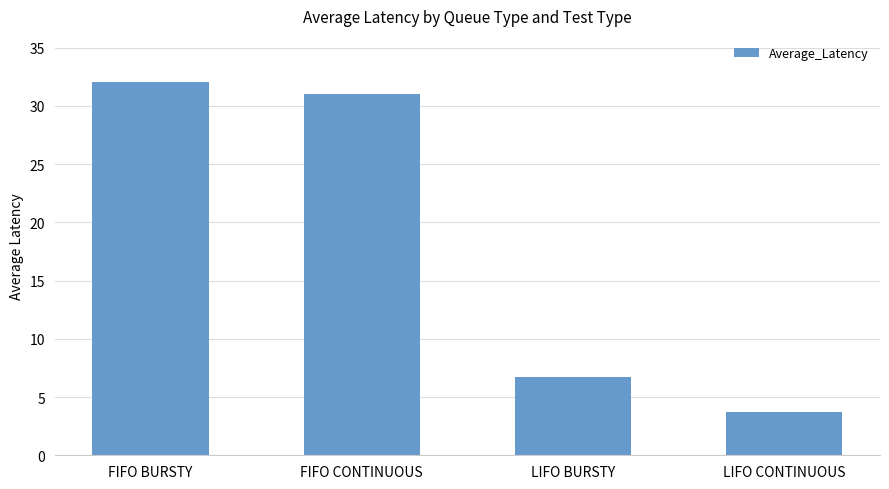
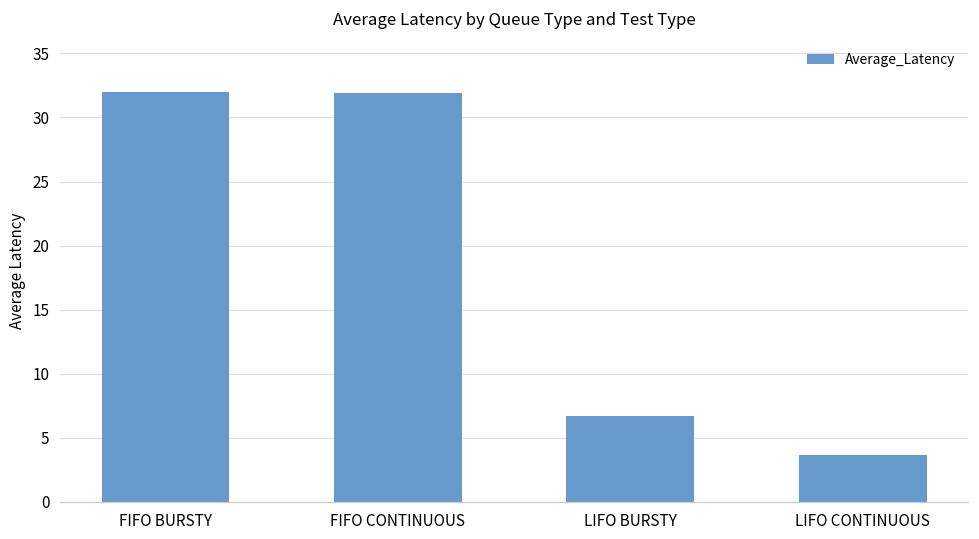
  {
    "FIFO BURSTY": 32.0,
-   "FIFO CONTINUOUS": 31.0,
+   "FIFO CONTINUOUS": 31.9,
    "LIFO BURSTY": 6.7,
    "LIFO CONTINUOUS": 3.7
  }
